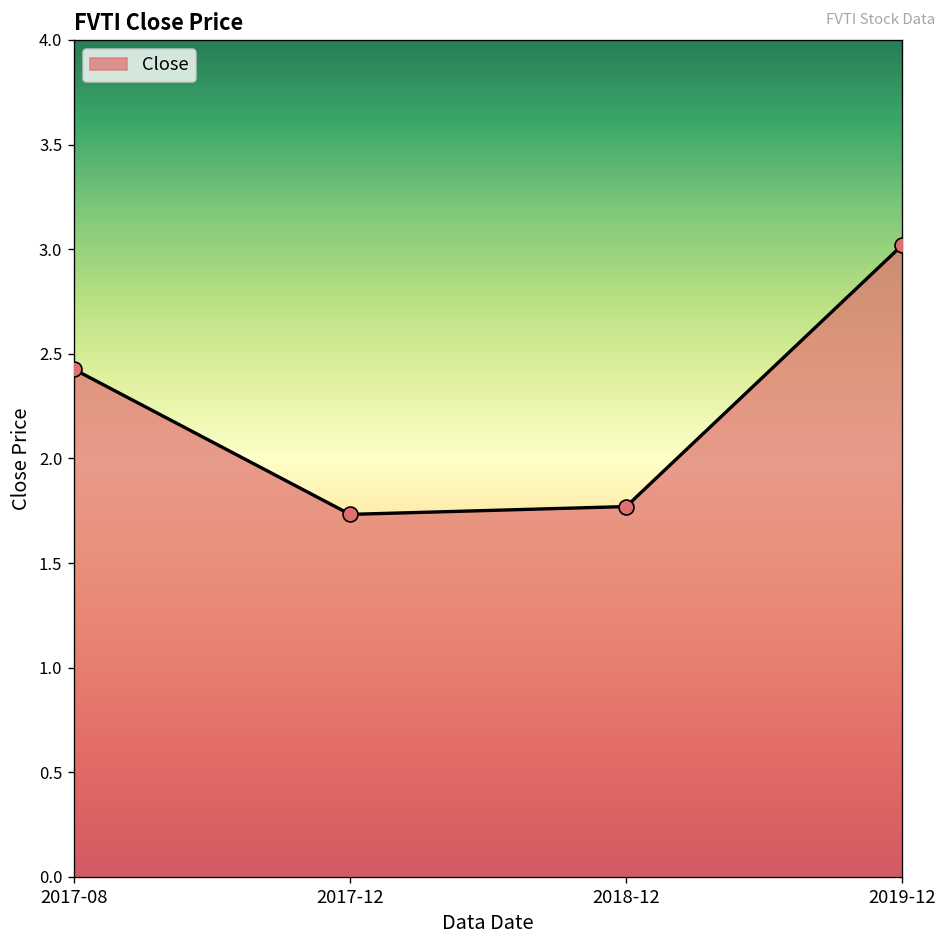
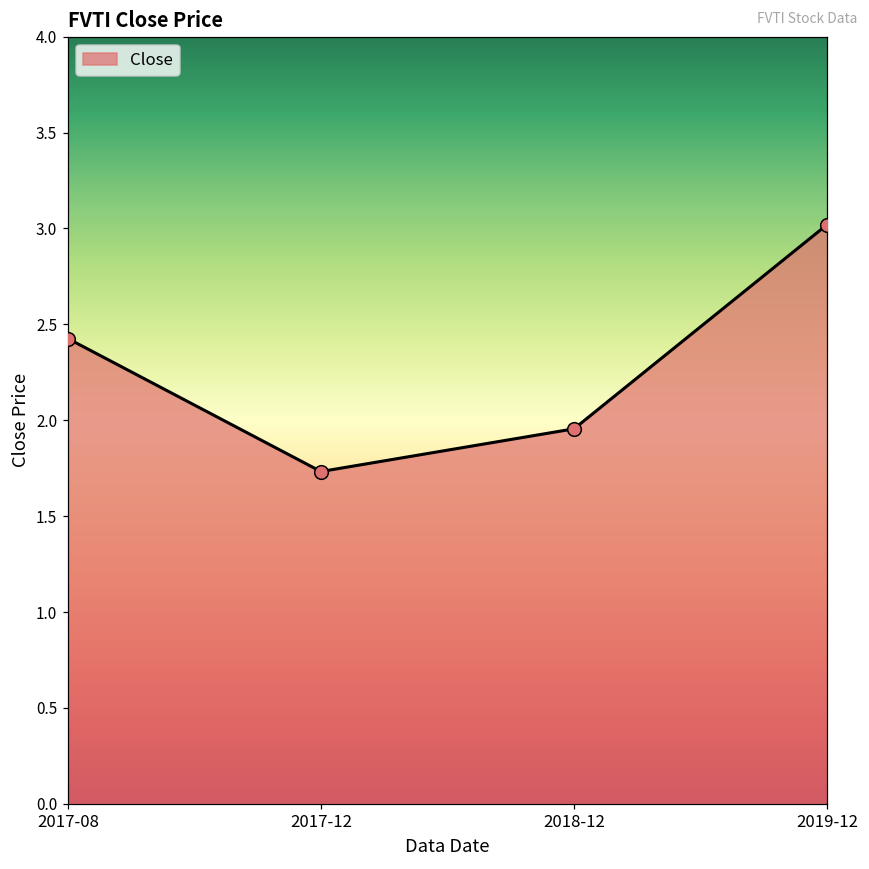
  {
    "2017-08": 2.43,
    "2017-12": 1.73,
-   "2018-12": 1.77,
+   "2018-12": 1.96,
    "2019-12": 3.02
  }
